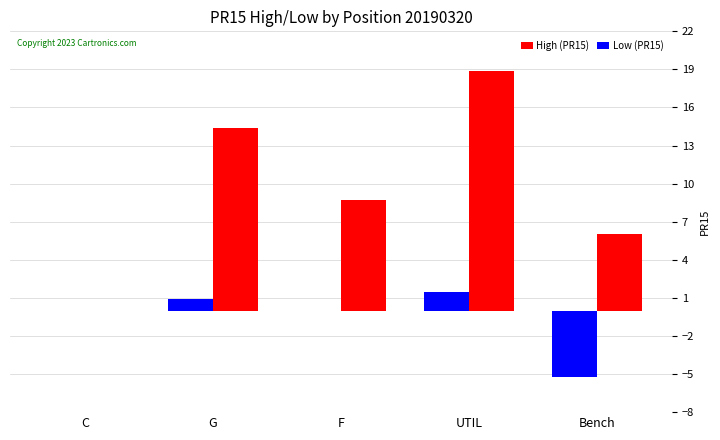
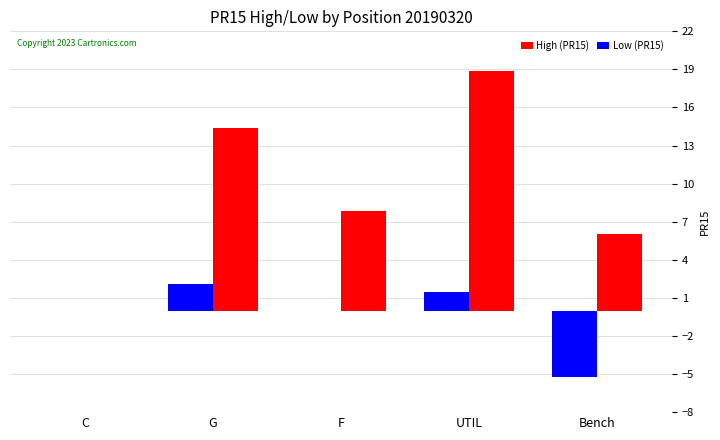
  {
    "High (PR15)": {
      "C": 0.0,
      "G": 14.4,
-     "F": 8.7,
+     "F": 7.9,
      "UTIL": 18.9,
      "Bench": 6.0
    },
    "Low (PR15)": {
      "C": 0.0,
-     "G": 0.9,
+     "G": 2.1,
      "F": 0.0,
      "UTIL": 1.5,
      "Bench": -5.2
    }
  }
